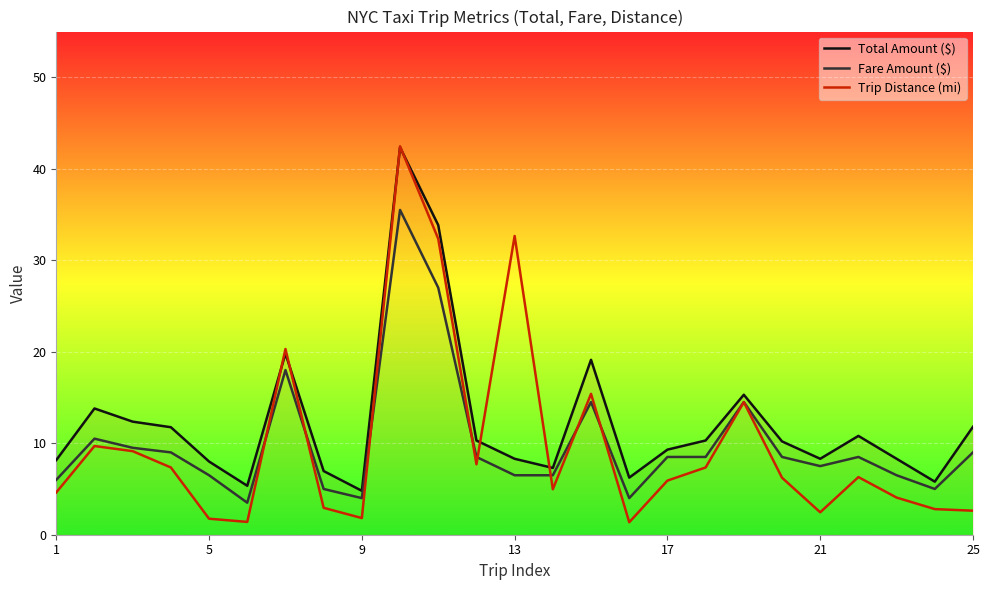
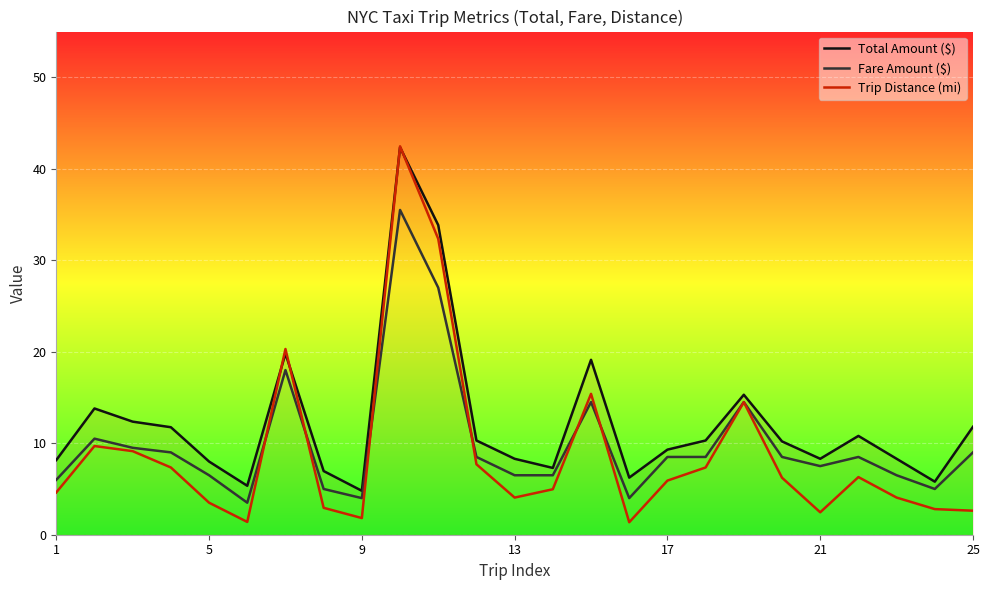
  {
    "Trip Distance (mi)": {
      "1": 5,
-     "5": 2,
+     "5": 4,
      "9": 2,
-     "13": 33,
+     "13": 4,
      "17": 6,
      "21": 2,
      "25": 3
    }
  }
